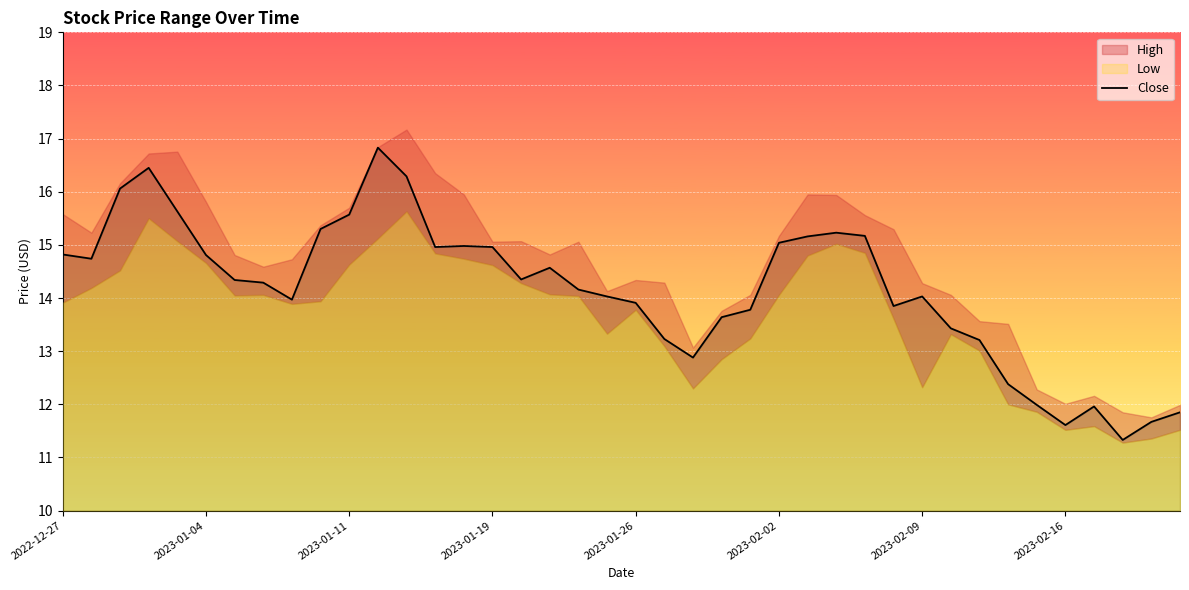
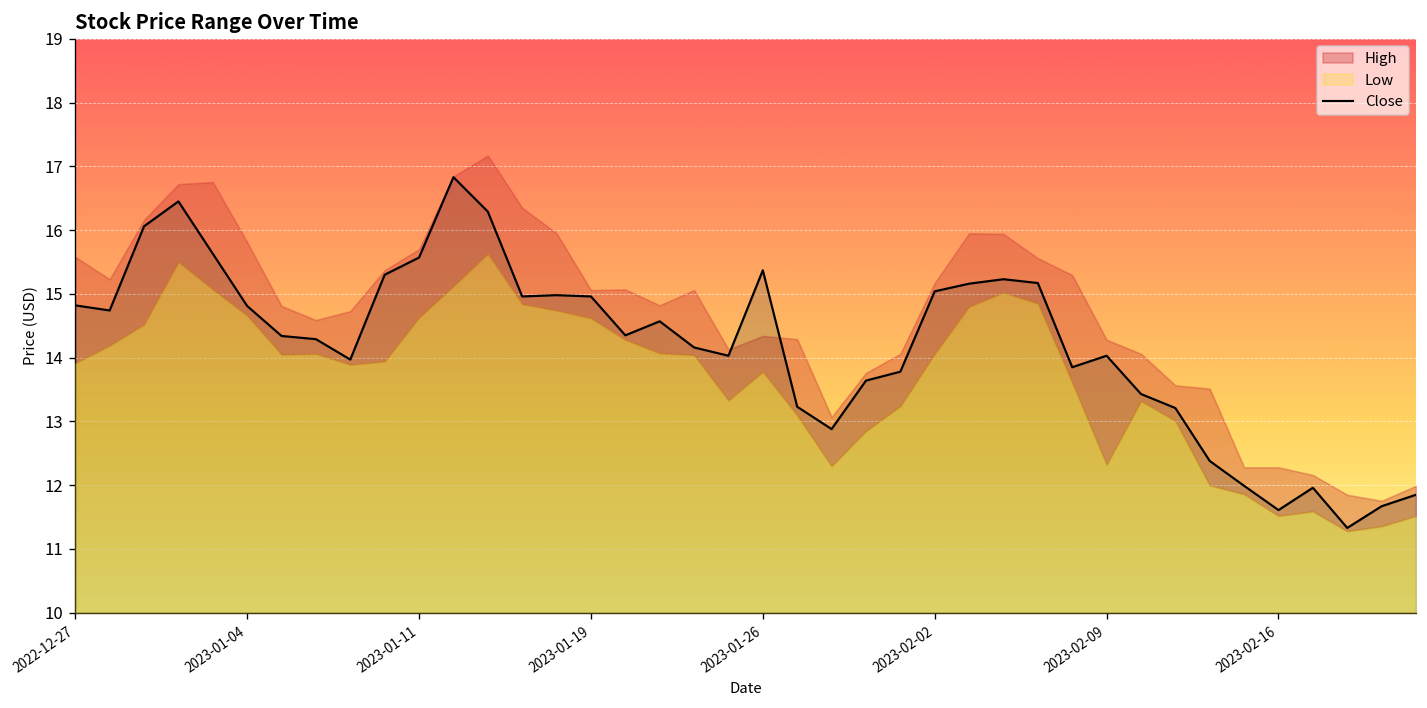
  {
    "Close": {
      "2022-12-27": 14.8,
      "2023-01-04": 14.8,
      "2023-01-11": 15.6,
      "2023-01-19": 15.0,
-     "2023-01-26": 13.9,
+     "2023-01-26": 15.4,
      "2023-02-02": 15.0,
      "2023-02-09": 14.0,
      "2023-02-16": 11.6
    },
    "High": {
      "2022-12-27": 15.6,
      "2023-01-04": 15.8,
      "2023-01-11": 15.7,
      "2023-01-19": 15.1,
      "2023-01-26": 14.3,
      "2023-02-02": 15.2,
      "2023-02-09": 14.3,
-     "2023-02-16": 12.0
+     "2023-02-16": 12.3
    },
    "Low": {
      "2022-12-27": 13.9,
      "2023-01-04": 14.7,
      "2023-01-11": 14.6,
      "2023-01-19": 14.6,
      "2023-01-26": 13.8,
      "2023-02-02": 14.1,
      "2023-02-09": 12.3,
      "2023-02-16": 11.5
    }
  }
